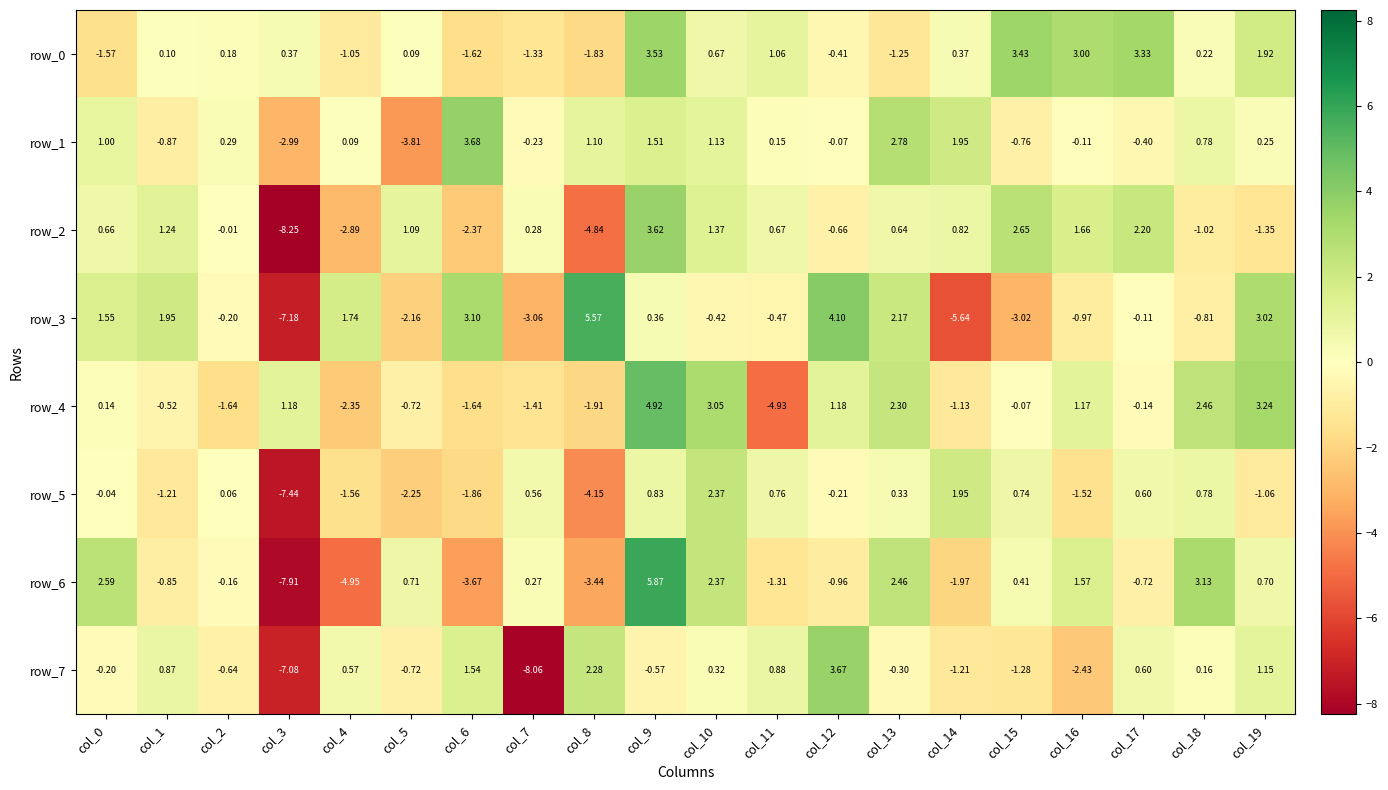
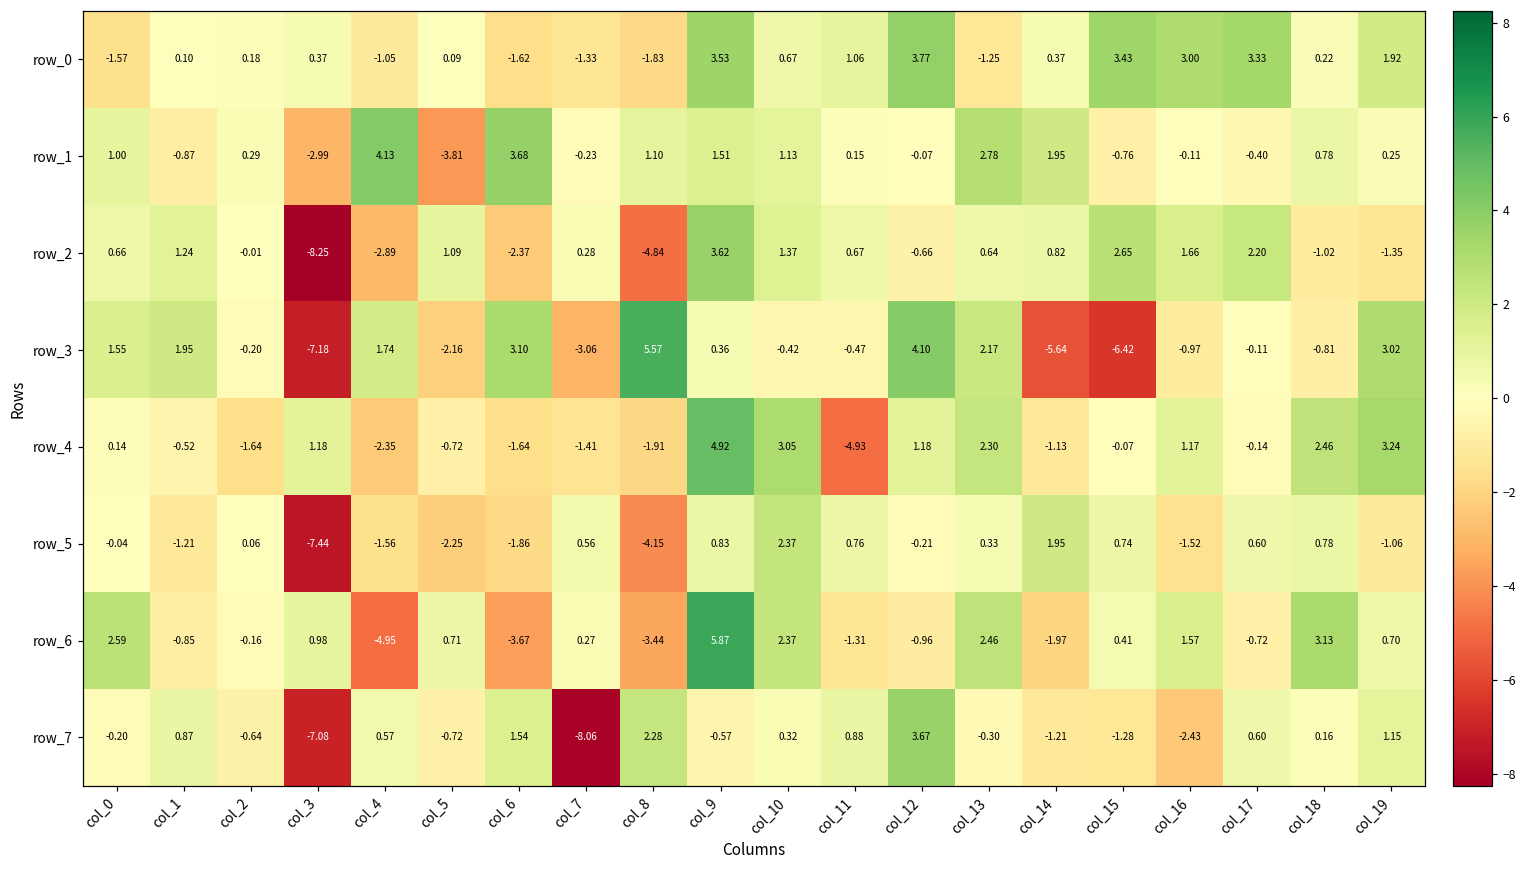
  {
    "row_0": {
      "col_0": -1.57,
      "col_1": 0.10,
      "col_2": 0.18,
      "col_3": 0.37,
      "col_4": -1.05,
      "col_5": 0.09,
      "col_6": -1.62,
      "col_7": -1.33,
      "col_8": -1.83,
      "col_9": 3.53,
      "col_10": 0.67,
      "col_11": 1.06,
-     "col_12": -0.41,
+     "col_12": 3.77,
      "col_13": -1.25,
      "col_14": 0.37,
      "col_15": 3.43,
      "col_16": 3.00,
      "col_17": 3.33,
      "col_18": 0.22,
      "col_19": 1.92
    },
    "row_1": {
      "col_0": 1.00,
      "col_1": -0.87,
      "col_2": 0.29,
      "col_3": -2.99,
-     "col_4": 0.09,
+     "col_4": 4.13,
      "col_5": -3.81,
      "col_6": 3.68,
      "col_7": -0.23,
      "col_8": 1.10,
      "col_9": 1.51,
      "col_10": 1.13,
      "col_11": 0.15,
      "col_12": -0.07,
      "col_13": 2.78,
      "col_14": 1.95,
      "col_15": -0.76,
      "col_16": -0.11,
      "col_17": -0.40,
      "col_18": 0.78,
      "col_19": 0.25
    },
    "row_2": {
      "col_0": 0.66,
      "col_1": 1.24,
      "col_2": -0.01,
      "col_3": -8.25,
      "col_4": -2.89,
      "col_5": 1.09,
      "col_6": -2.37,
      "col_7": 0.28,
      "col_8": -4.84,
      "col_9": 3.62,
      "col_10": 1.37,
      "col_11": 0.67,
      "col_12": -0.66,
      "col_13": 0.64,
      "col_14": 0.82,
      "col_15": 2.65,
      "col_16": 1.66,
      "col_17": 2.20,
      "col_18": -1.02,
      "col_19": -1.35
    },
    "row_3": {
      "col_0": 1.55,
      "col_1": 1.95,
      "col_2": -0.20,
      "col_3": -7.18,
      "col_4": 1.74,
      "col_5": -2.16,
      "col_6": 3.10,
      "col_7": -3.06,
      "col_8": 5.57,
      "col_9": 0.36,
      "col_10": -0.42,
      "col_11": -0.47,
      "col_12": 4.10,
      "col_13": 2.17,
      "col_14": -5.64,
-     "col_15": -3.02,
+     "col_15": -6.42,
      "col_16": -0.97,
      "col_17": -0.11,
      "col_18": -0.81,
      "col_19": 3.02
    },
    "row_4": {
      "col_0": 0.14,
      "col_1": -0.52,
      "col_2": -1.64,
      "col_3": 1.18,
      "col_4": -2.35,
      "col_5": -0.72,
      "col_6": -1.64,
      "col_7": -1.41,
      "col_8": -1.91,
      "col_9": 4.92,
      "col_10": 3.05,
      "col_11": -4.93,
      "col_12": 1.18,
      "col_13": 2.30,
      "col_14": -1.13,
      "col_15": -0.07,
      "col_16": 1.17,
      "col_17": -0.14,
      "col_18": 2.46,
      "col_19": 3.24
    },
    "row_5": {
      "col_0": -0.04,
      "col_1": -1.21,
      "col_2": 0.06,
      "col_3": -7.44,
      "col_4": -1.56,
      "col_5": -2.25,
      "col_6": -1.86,
      "col_7": 0.56,
      "col_8": -4.15,
      "col_9": 0.83,
      "col_10": 2.37,
      "col_11": 0.76,
      "col_12": -0.21,
      "col_13": 0.33,
      "col_14": 1.95,
      "col_15": 0.74,
      "col_16": -1.52,
      "col_17": 0.60,
      "col_18": 0.78,
      "col_19": -1.06
    },
    "row_6": {
      "col_0": 2.59,
      "col_1": -0.85,
      "col_2": -0.16,
-     "col_3": -7.91,
+     "col_3": 0.98,
      "col_4": -4.95,
      "col_5": 0.71,
      "col_6": -3.67,
      "col_7": 0.27,
      "col_8": -3.44,
      "col_9": 5.87,
      "col_10": 2.37,
      "col_11": -1.31,
      "col_12": -0.96,
      "col_13": 2.46,
      "col_14": -1.97,
      "col_15": 0.41,
      "col_16": 1.57,
      "col_17": -0.72,
      "col_18": 3.13,
      "col_19": 0.70
    },
    "row_7": {
      "col_0": -0.20,
      "col_1": 0.87,
      "col_2": -0.64,
      "col_3": -7.08,
      "col_4": 0.57,
      "col_5": -0.72,
      "col_6": 1.54,
      "col_7": -8.06,
      "col_8": 2.28,
      "col_9": -0.57,
      "col_10": 0.32,
      "col_11": 0.88,
      "col_12": 3.67,
      "col_13": -0.30,
      "col_14": -1.21,
      "col_15": -1.28,
      "col_16": -2.43,
      "col_17": 0.60,
      "col_18": 0.16,
      "col_19": 1.15
    }
  }
